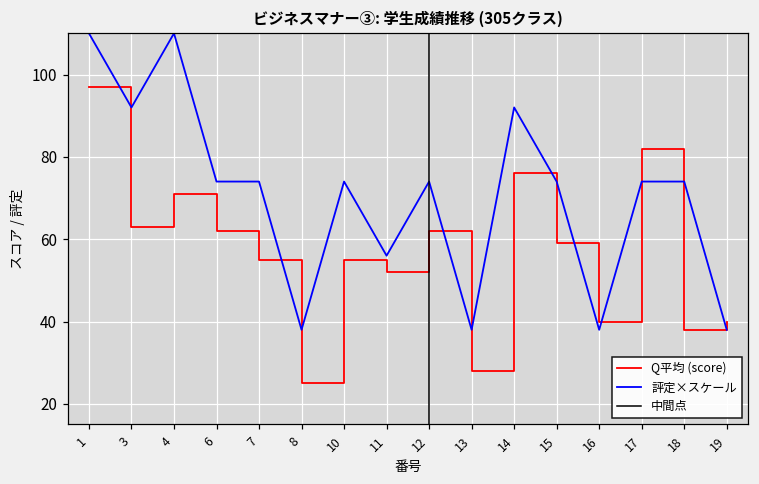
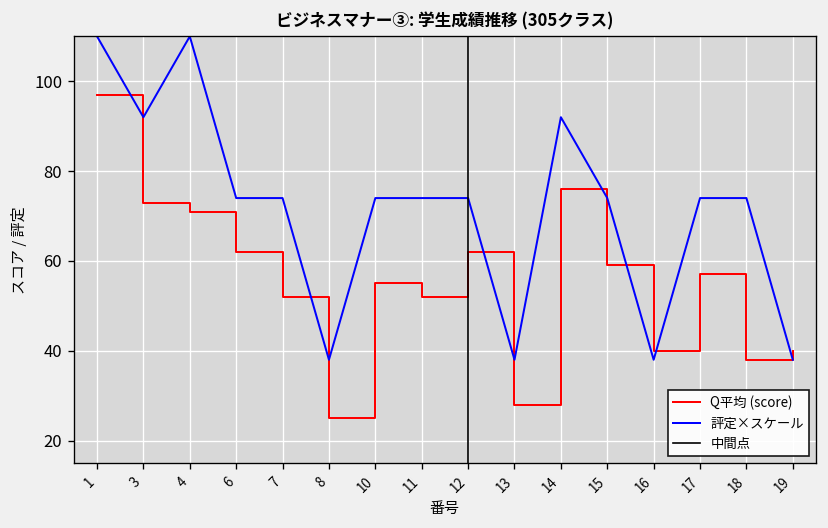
  {
    "Q平均 (score)": {
      "1": 97,
-     "3": 63,
+     "3": 73,
      "4": 71,
      "6": 62,
-     "7": 55,
+     "7": 52,
      "8": 25,
      "10": 55,
      "11": 52,
      "12": 62,
      "13": 28,
      "14": 76,
      "15": 59,
      "16": 40,
-     "17": 82,
+     "17": 57,
      "18": 38,
      "19": 40
    },
    "評定×スケール": {
      "1": 110,
      "3": 92,
      "4": 110,
      "6": 74,
      "7": 74,
      "8": 38,
      "10": 74,
-     "11": 56,
+     "11": 74,
      "12": 74,
      "13": 38,
      "14": 92,
      "15": 74,
      "16": 38,
      "17": 74,
      "18": 74,
      "19": 38
    }
  }
